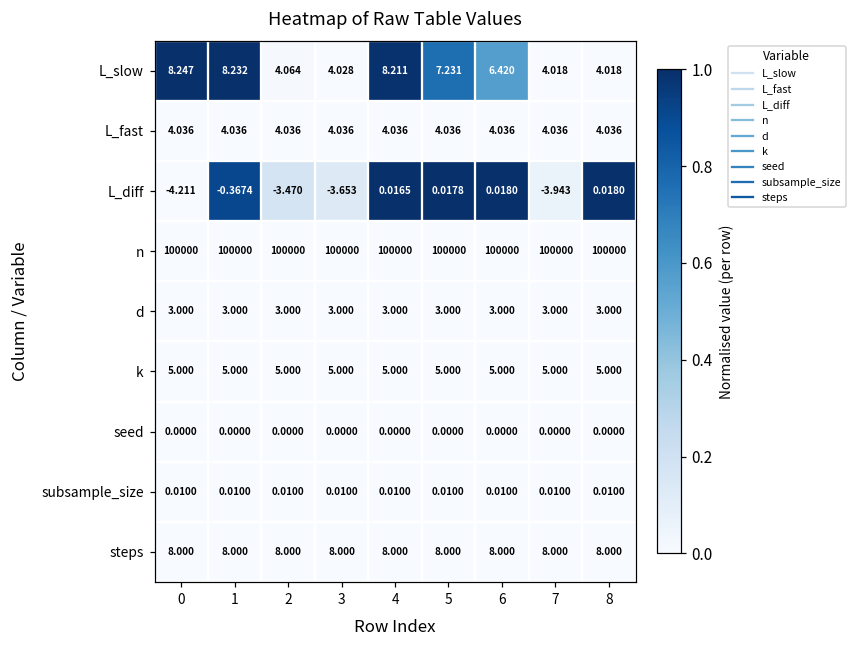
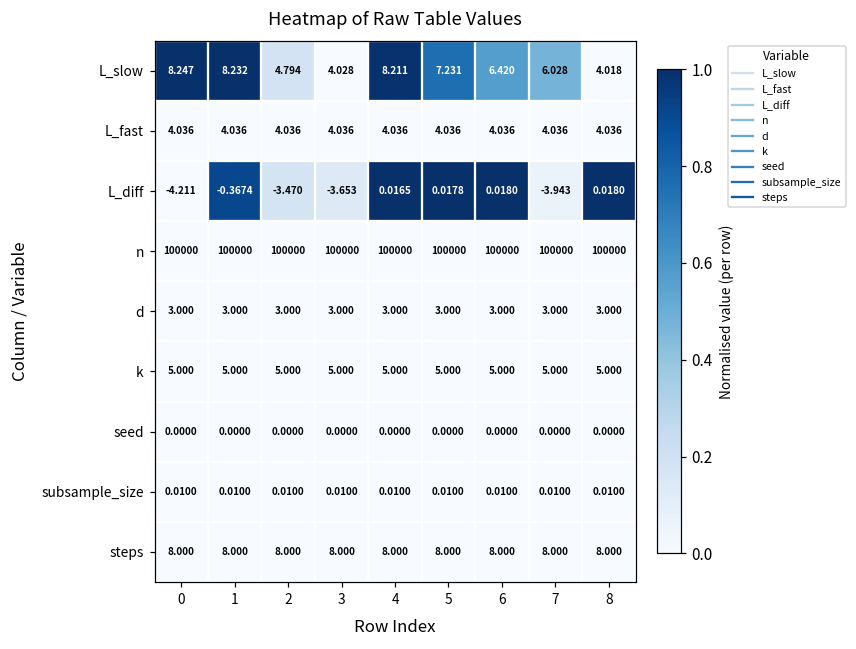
  {
    "L_slow": {
      "0": 8.247,
      "1": 8.232,
-     "2": 4.064,
+     "2": 4.794,
      "3": 4.028,
      "4": 8.211,
      "5": 7.231,
      "6": 6.420,
-     "7": 4.018,
+     "7": 6.028,
      "8": 4.018
    },
    "L_fast": {
      "0": 4.036,
      "1": 4.036,
      "2": 4.036,
      "3": 4.036,
      "4": 4.036,
      "5": 4.036,
      "6": 4.036,
      "7": 4.036,
      "8": 4.036
    },
    "L_diff": {
      "0": -4.211,
      "1": -0.3674,
      "2": -3.470,
      "3": -3.653,
      "4": 0.0165,
      "5": 0.0178,
      "6": 0.0180,
      "7": -3.943,
      "8": 0.0180
    },
    "n": {
      "0": 100000,
      "1": 100000,
      "2": 100000,
      "3": 100000,
      "4": 100000,
      "5": 100000,
      "6": 100000,
      "7": 100000,
      "8": 100000
    },
    "d": {
      "0": 3.000,
      "1": 3.000,
      "2": 3.000,
      "3": 3.000,
      "4": 3.000,
      "5": 3.000,
      "6": 3.000,
      "7": 3.000,
      "8": 3.000
    },
    "k": {
      "0": 5.000,
      "1": 5.000,
      "2": 5.000,
      "3": 5.000,
      "4": 5.000,
      "5": 5.000,
      "6": 5.000,
      "7": 5.000,
      "8": 5.000
    },
    "seed": {
      "0": 0.0000,
      "1": 0.0000,
      "2": 0.0000,
      "3": 0.0000,
      "4": 0.0000,
      "5": 0.0000,
      "6": 0.0000,
      "7": 0.0000,
      "8": 0.0000
    },
    "subsample_size": {
      "0": 0.0100,
      "1": 0.0100,
      "2": 0.0100,
      "3": 0.0100,
      "4": 0.0100,
      "5": 0.0100,
      "6": 0.0100,
      "7": 0.0100,
      "8": 0.0100
    },
    "steps": {
      "0": 8.000,
      "1": 8.000,
      "2": 8.000,
      "3": 8.000,
      "4": 8.000,
      "5": 8.000,
      "6": 8.000,
      "7": 8.000,
      "8": 8.000
    }
  }
